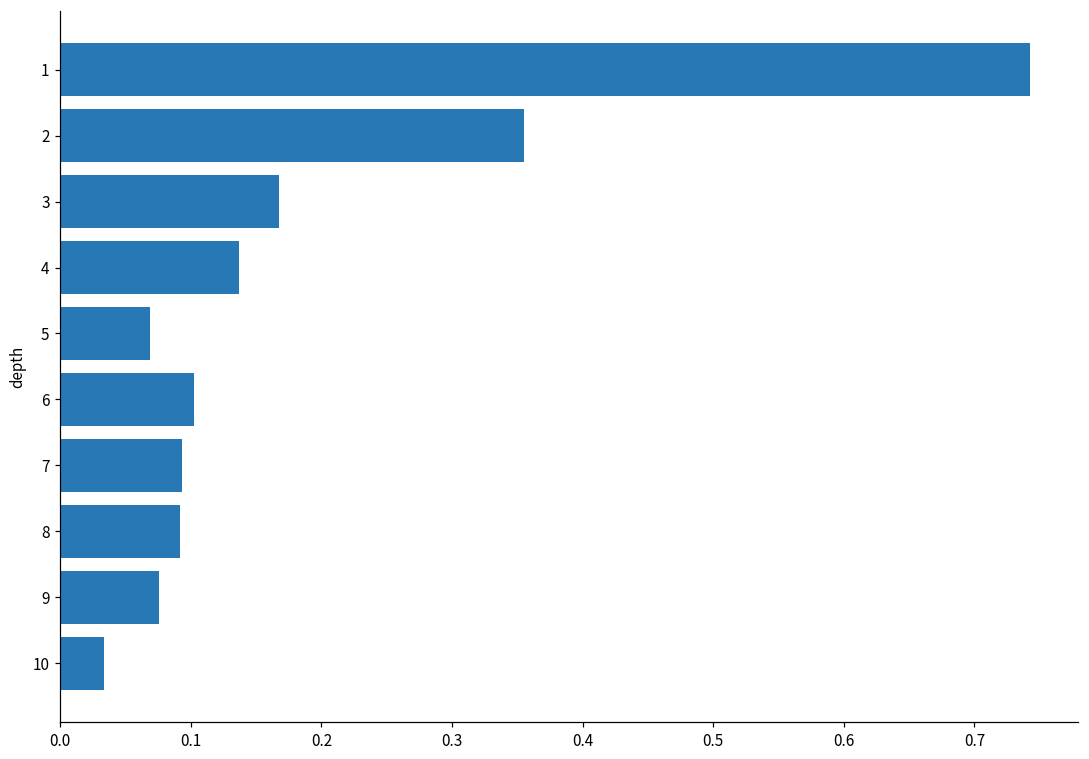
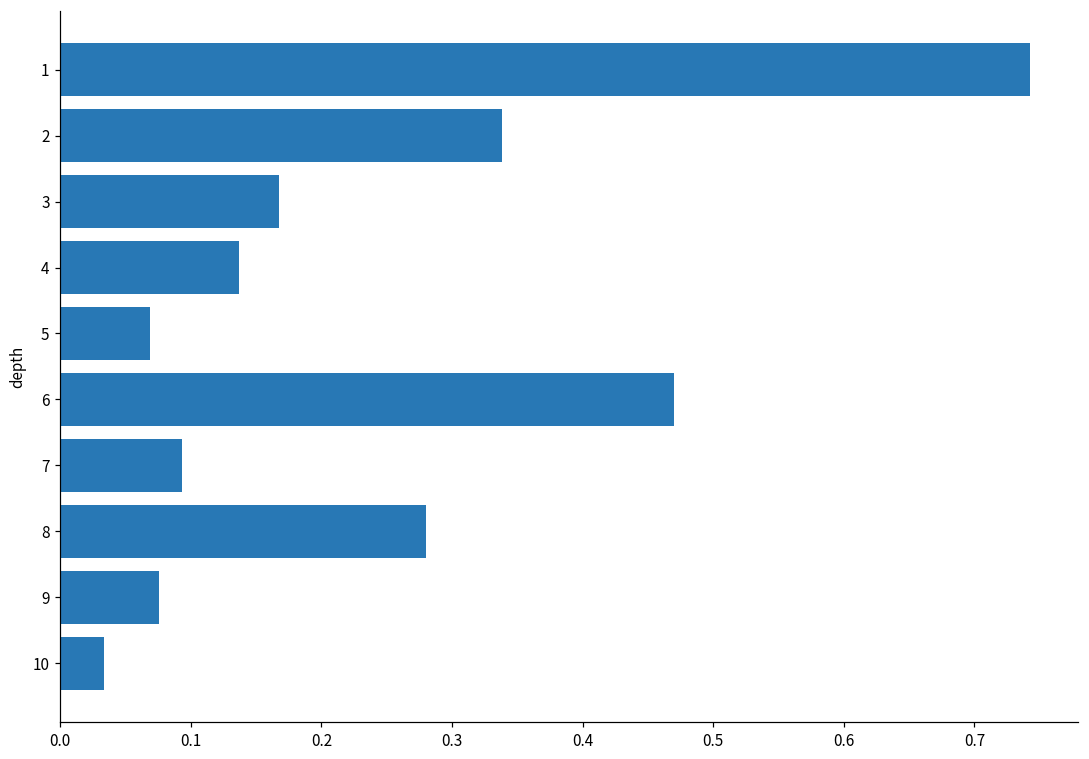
  {
    "1": 0.742,
-   "2": 0.355,
+   "2": 0.339,
    "3": 0.167,
    "4": 0.137,
    "5": 0.069,
-   "6": 0.103,
+   "6": 0.470,
    "7": 0.093,
-   "8": 0.091,
+   "8": 0.280,
    "9": 0.076,
    "10": 0.034
  }
